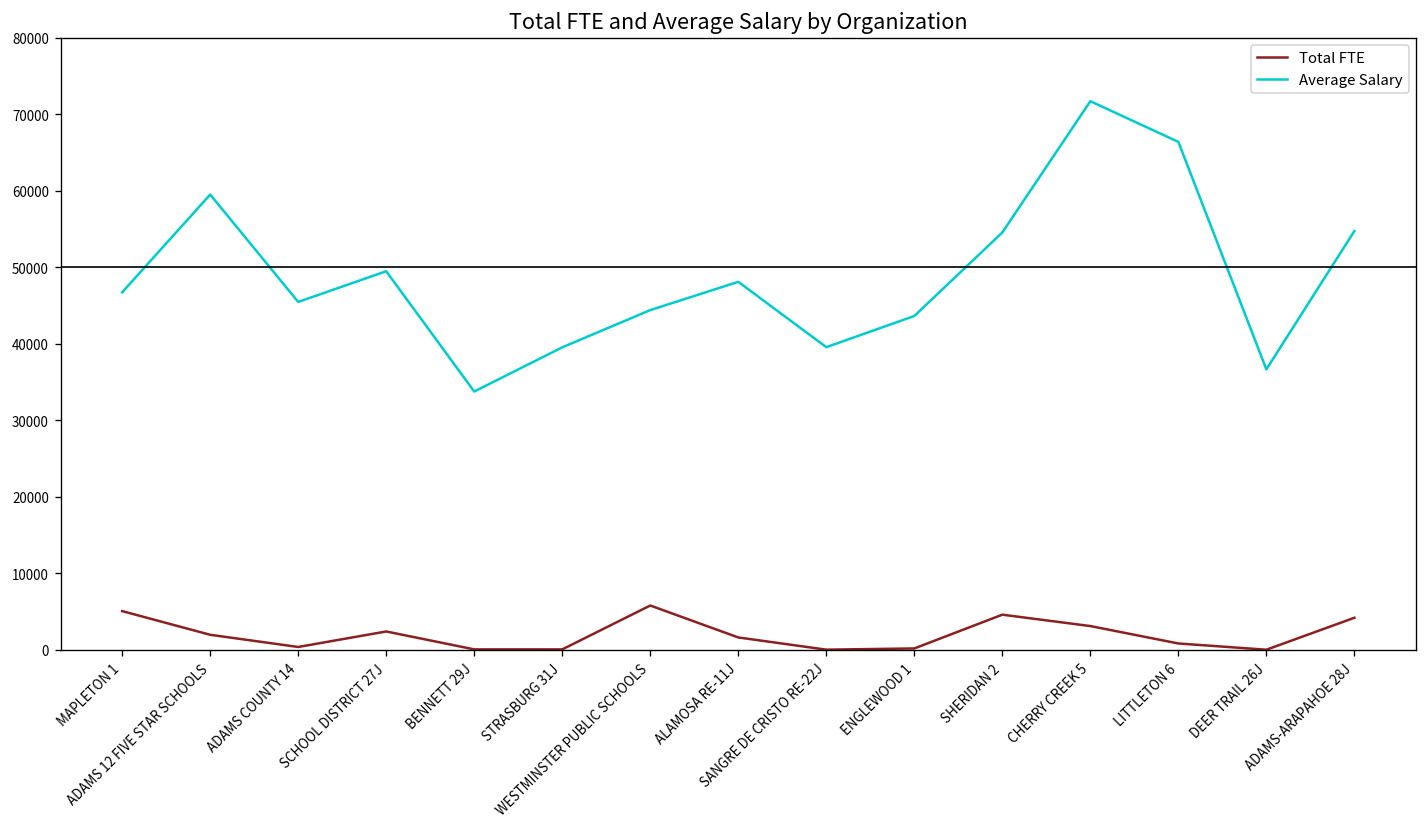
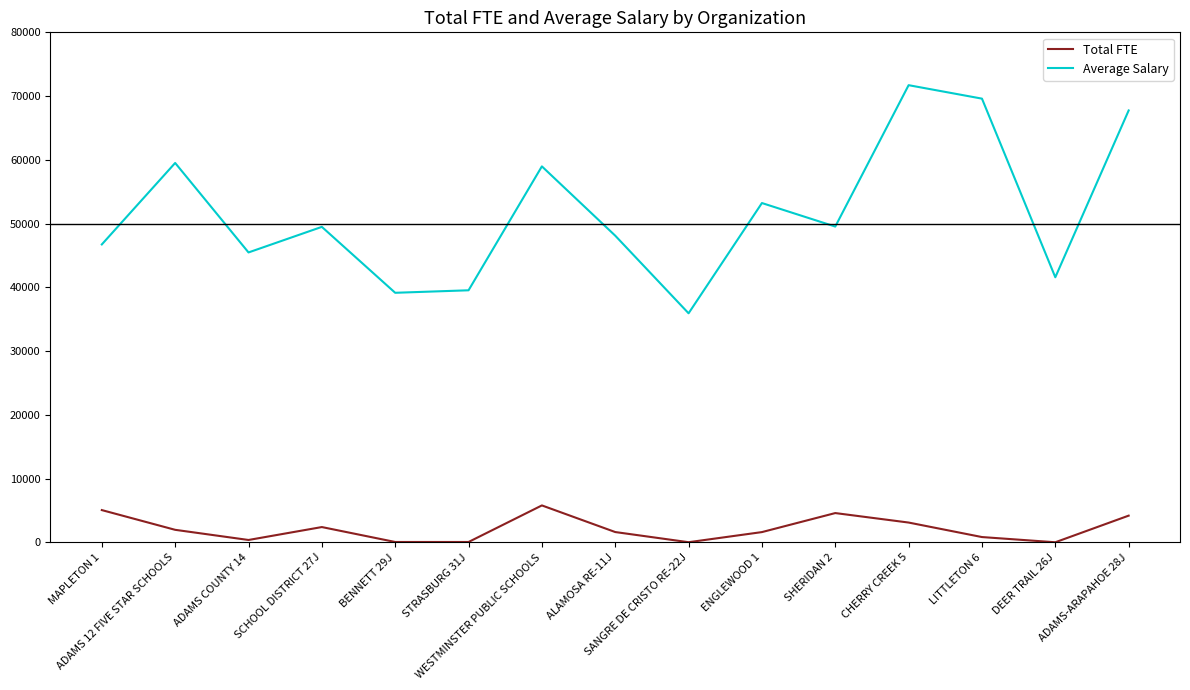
  {
    "Total FTE": {
      "MAPLETON 1": 5000,
      "ADAMS 12 FIVE STAR SCHOOLS": 2000,
      "ADAMS COUNTY 14": 0,
      "SCHOOL DISTRICT 27J": 2000,
      "BENNETT 29J": 0,
      "STRASBURG 31J": 0,
      "WESTMINSTER PUBLIC SCHOOLS": 6000,
      "ALAMOSA RE-11J": 2000,
      "SANGRE DE CRISTO RE-22J": 0,
-     "ENGLEWOOD 1": 0,
+     "ENGLEWOOD 1": 2000,
      "SHERIDAN 2": 5000,
      "CHERRY CREEK 5": 3000,
      "LITTLETON 6": 1000,
      "DEER TRAIL 26J": 0,
      "ADAMS-ARAPAHOE 28J": 4000
    },
    "Average Salary": {
      "MAPLETON 1": 47000,
      "ADAMS 12 FIVE STAR SCHOOLS": 60000,
      "ADAMS COUNTY 14": 45000,
      "SCHOOL DISTRICT 27J": 49000,
-     "BENNETT 29J": 34000,
+     "BENNETT 29J": 39000,
      "STRASBURG 31J": 40000,
-     "WESTMINSTER PUBLIC SCHOOLS": 44000,
+     "WESTMINSTER PUBLIC SCHOOLS": 59000,
      "ALAMOSA RE-11J": 48000,
-     "SANGRE DE CRISTO RE-22J": 40000,
-     "ENGLEWOOD 1": 44000,
-     "SHERIDAN 2": 55000,
+     "SANGRE DE CRISTO RE-22J": 36000,
+     "ENGLEWOOD 1": 53000,
+     "SHERIDAN 2": 50000,
      "CHERRY CREEK 5": 72000,
-     "LITTLETON 6": 66000,
-     "DEER TRAIL 26J": 37000,
-     "ADAMS-ARAPAHOE 28J": 55000
+     "LITTLETON 6": 70000,
+     "DEER TRAIL 26J": 42000,
+     "ADAMS-ARAPAHOE 28J": 68000
    }
  }
